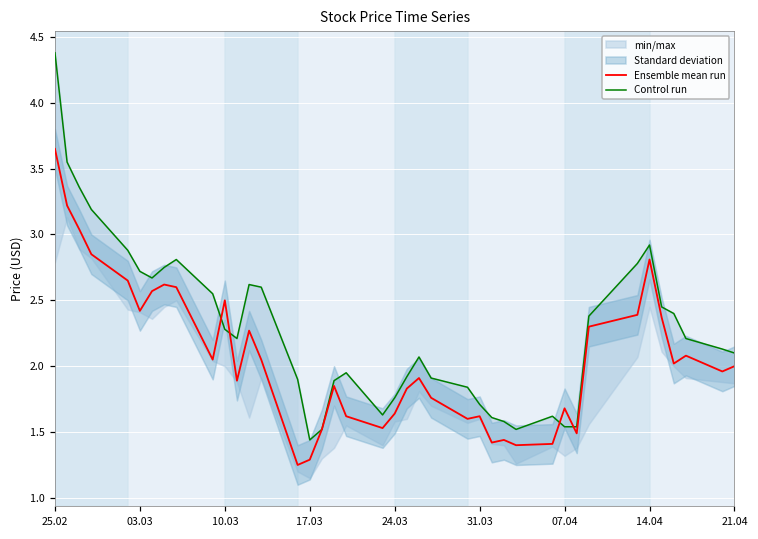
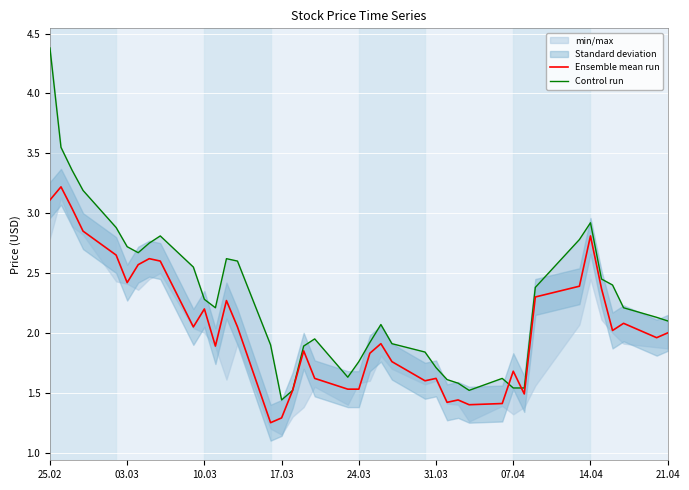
  {
    "Ensemble mean run": {
-     "25.02": 3.65,
+     "25.02": 3.11,
      "03.03": 2.42,
-     "10.03": 2.5,
+     "10.03": 2.2,
      "17.03": 1.29,
-     "24.03": 1.64,
+     "24.03": 1.53,
      "31.03": 1.62,
      "07.04": 1.68,
      "14.04": 2.81,
      "21.04": 2.00
    }
  }
